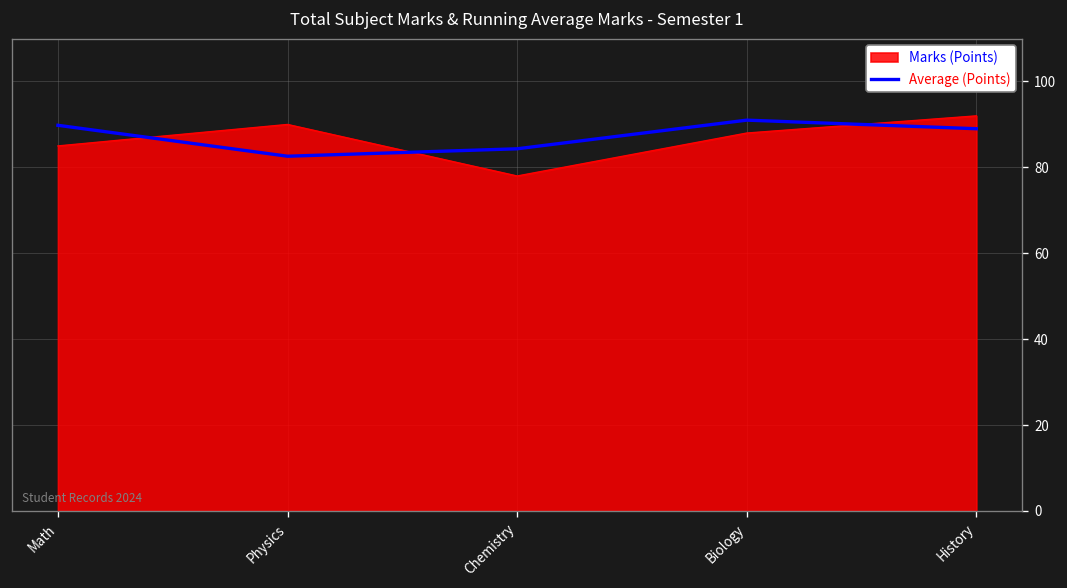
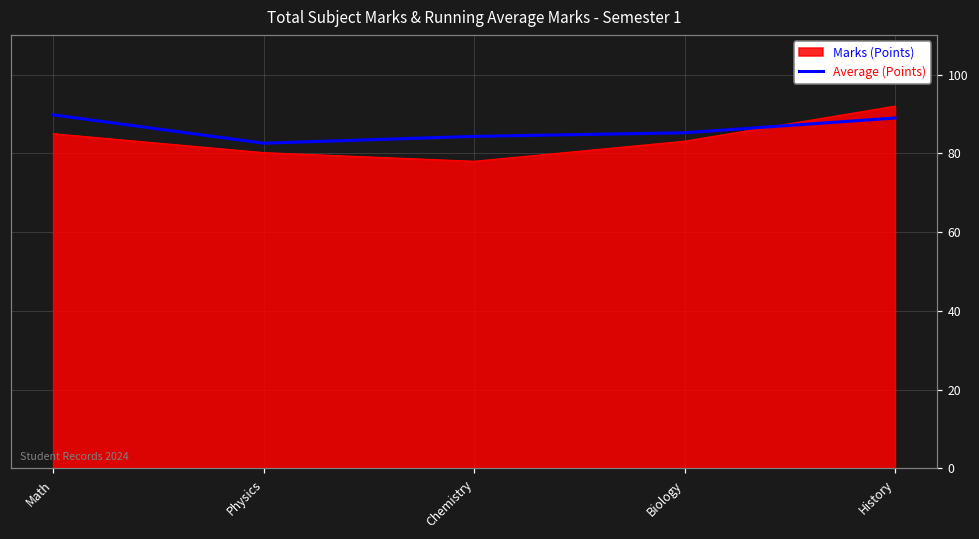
  {
    "Marks (Points)": {
      "Math": 85,
-     "Physics": 90,
+     "Physics": 80,
      "Chemistry": 78,
-     "Biology": 88,
+     "Biology": 83,
      "History": 92
    },
    "Average (Points)": {
      "Math": 90,
      "Physics": 83,
      "Chemistry": 84,
-     "Biology": 91,
+     "Biology": 85,
      "History": 89
    }
  }
